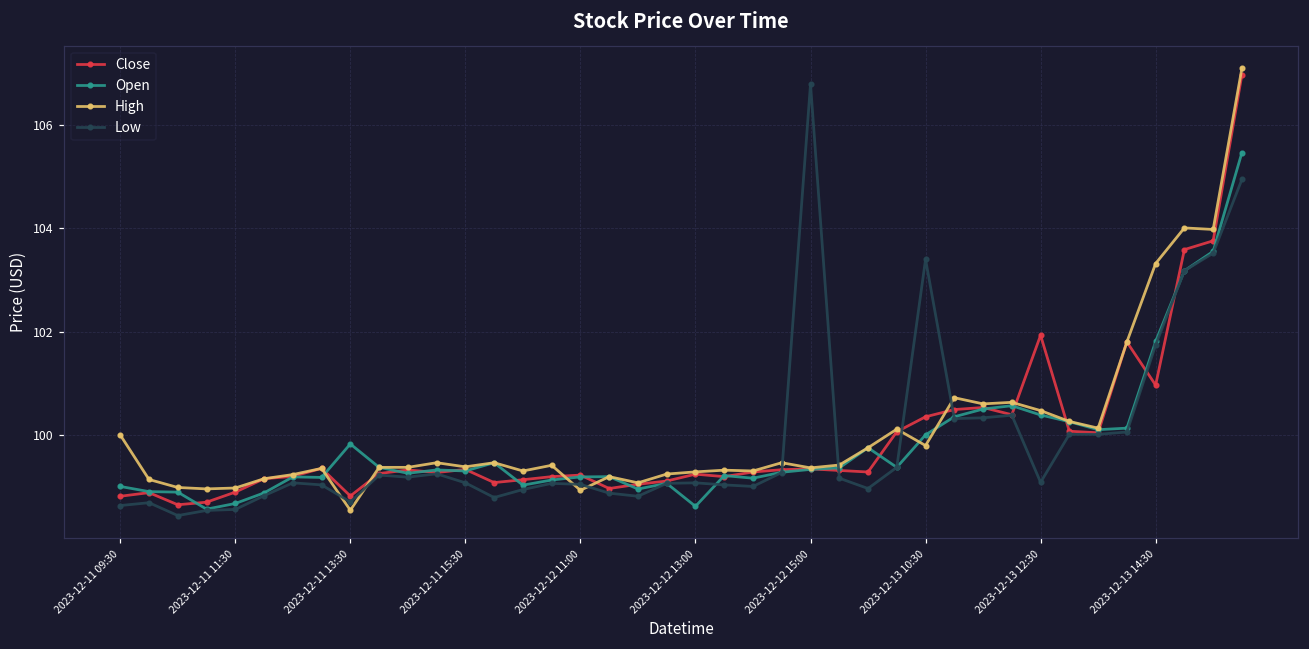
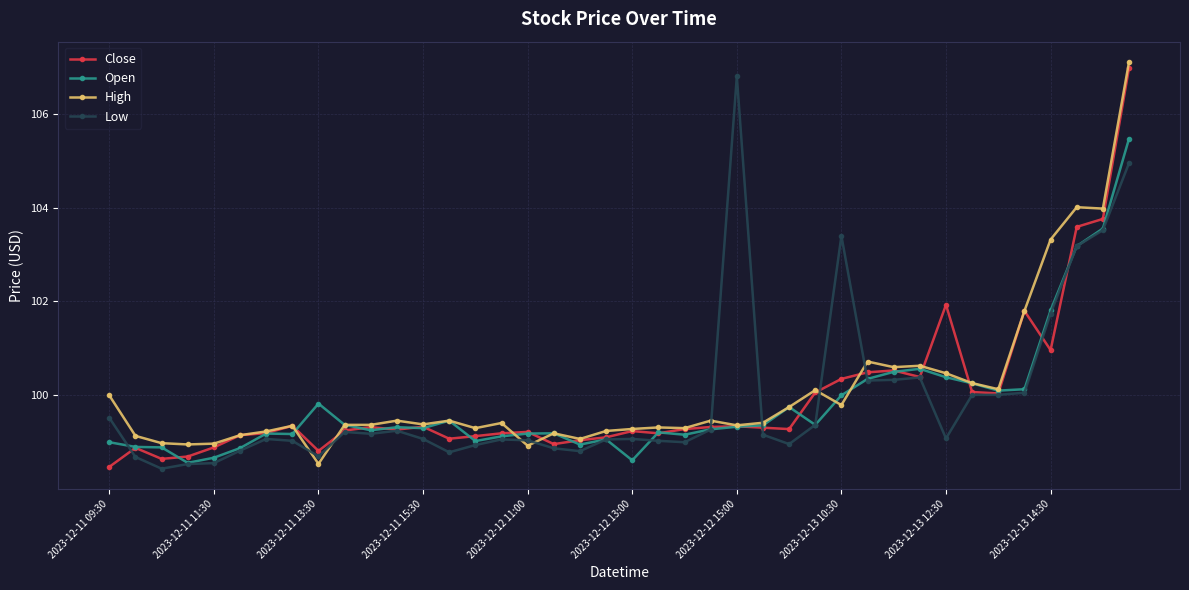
  {
    "Close": {
-     "2023-12-11 09:30": 98.8,
+     "2023-12-11 09:30": 98.5,
      "2023-12-11 11:30": 98.9,
      "2023-12-11 13:30": 98.8,
      "2023-12-13 10:30": 100.3,
      "2023-12-13 12:30": 101.9,
      "2023-12-13 14:30": 101.0
    },
    "Open": {
      "2023-12-11 09:30": 99.0,
      "2023-12-11 11:30": 98.7,
      "2023-12-11 13:30": 99.8,
      "2023-12-12 13:00": 98.6,
      "2023-12-13 10:30": 100.0,
      "2023-12-13 12:30": 100.4,
      "2023-12-13 14:30": 101.8
    },
    "High": {
      "2023-12-11 09:30": 100.0,
      "2023-12-11 11:30": 99.0,
      "2023-12-11 13:30": 98.5,
      "2023-12-12 11:00": 98.9,
      "2023-12-13 10:30": 99.8,
      "2023-12-13 12:30": 100.5,
      "2023-12-13 14:30": 103.3
    },
    "Low": {
-     "2023-12-11 09:30": 98.6,
+     "2023-12-11 09:30": 99.5,
      "2023-12-11 11:30": 98.6,
      "2023-12-11 13:30": 98.7,
      "2023-12-11 15:30": 99.1,
      "2023-12-12 11:00": 99.0,
      "2023-12-12 13:00": 99.1,
      "2023-12-12 15:00": 106.8,
      "2023-12-13 10:30": 103.4,
      "2023-12-13 12:30": 99.1,
      "2023-12-13 14:30": 101.7
    }
  }
